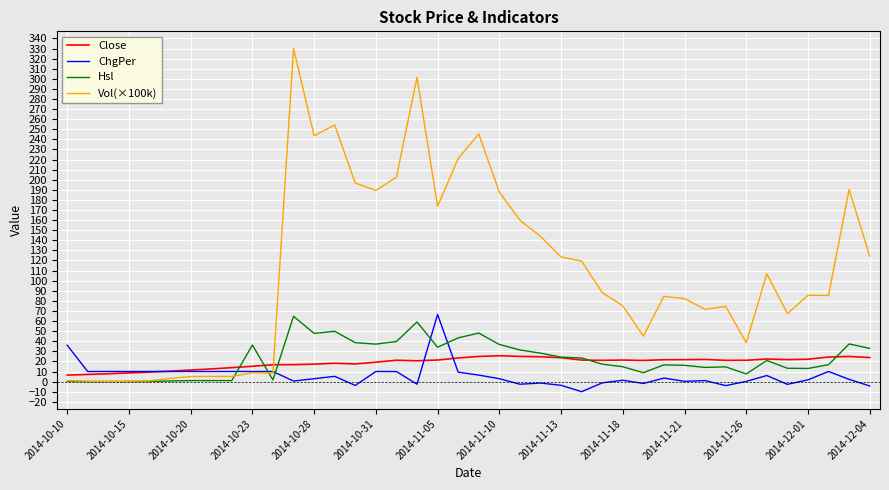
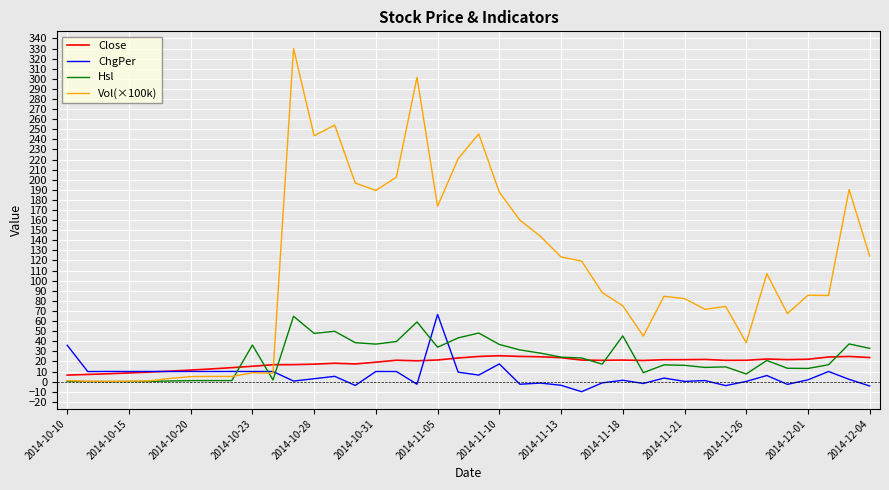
  {
    "Close": {
      "2014-10-10": 6,
      "2014-10-23": 15,
      "2014-10-28": 17,
      "2014-10-31": 19,
      "2014-11-05": 21,
      "2014-11-10": 26,
      "2014-11-18": 21,
      "2014-11-21": 22,
      "2014-11-26": 21,
      "2014-12-01": 22,
      "2014-12-04": 24
    },
    "ChgPer": {
      "2014-10-10": 36,
      "2014-10-28": 3,
      "2014-10-31": 10,
      "2014-11-05": 67,
-     "2014-11-10": 3,
+     "2014-11-10": 18,
      "2014-11-13": -4,
      "2014-11-18": 1,
      "2014-11-21": 0,
      "2014-11-26": 0,
      "2014-12-01": 2,
      "2014-12-04": -4
    },
    "Hsl": {
      "2014-10-20": 1,
      "2014-10-23": 36,
      "2014-10-28": 48,
      "2014-10-31": 37,
      "2014-11-05": 34,
      "2014-11-10": 37,
-     "2014-11-18": 15,
+     "2014-11-18": 45,
      "2014-11-21": 16,
      "2014-11-26": 8,
      "2014-12-01": 13,
      "2014-12-04": 33
    },
    "Vol(×100k)": {
      "2014-10-20": 5,
      "2014-10-28": 244,
      "2014-10-31": 189,
      "2014-11-05": 174,
      "2014-11-10": 188,
      "2014-11-13": 124,
      "2014-11-18": 75,
      "2014-11-21": 82,
      "2014-11-26": 39,
      "2014-12-01": 86,
      "2014-12-04": 124
    }
  }
